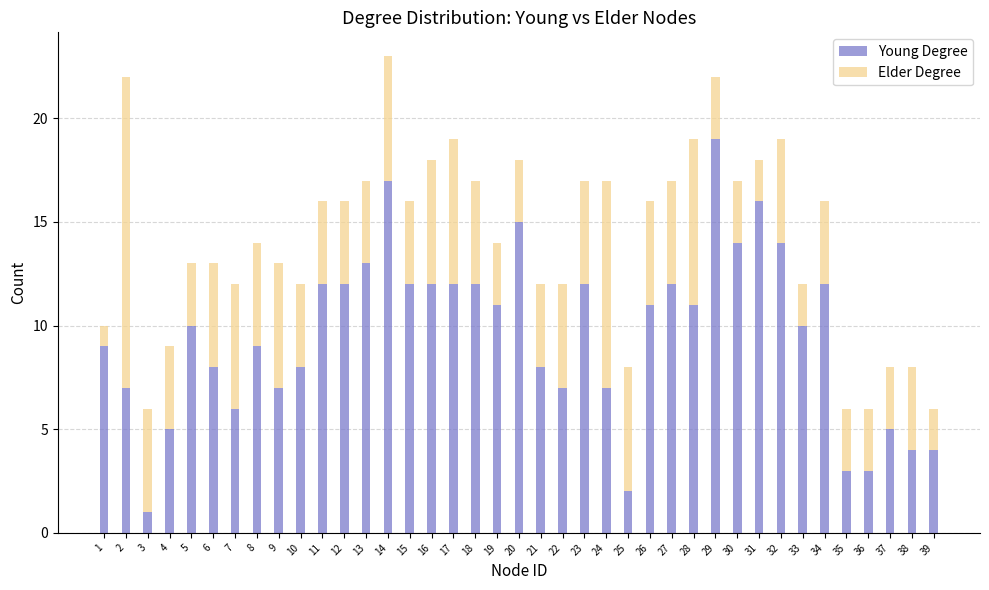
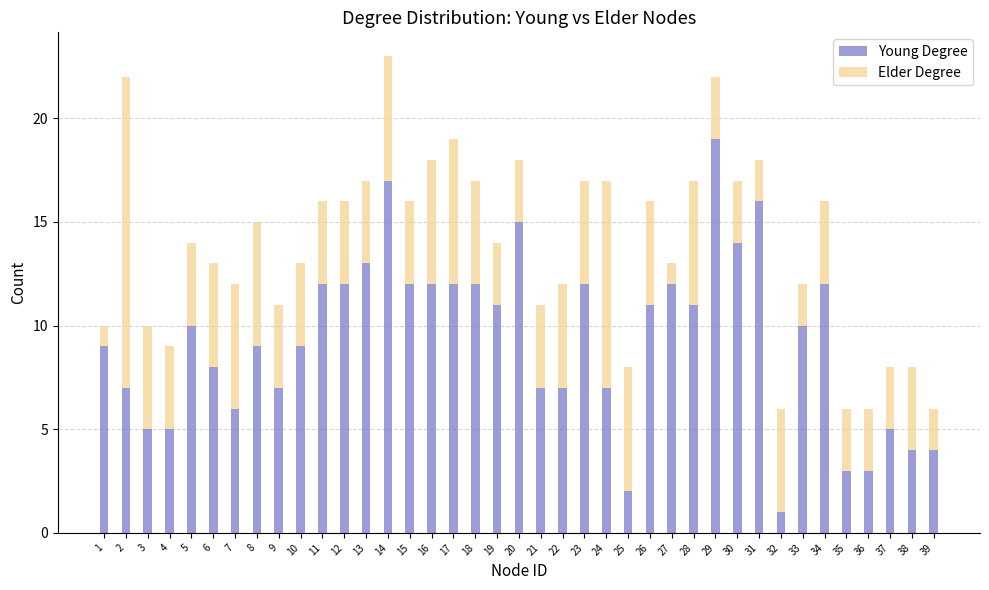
  {
    "Young Degree": {
      "1": 9,
      "2": 7,
-     "3": 1,
+     "3": 5,
      "4": 5,
      "5": 10,
      "6": 8,
      "7": 6,
      "8": 9,
      "9": 7,
-     "10": 8,
+     "10": 9,
      "11": 12,
      "12": 12,
      "13": 13,
      "14": 17,
      "15": 12,
      "16": 12,
      "17": 12,
      "18": 12,
      "19": 11,
      "20": 15,
-     "21": 8,
+     "21": 7,
      "22": 7,
      "23": 12,
      "24": 7,
      "25": 2,
      "26": 11,
      "27": 12,
      "28": 11,
      "29": 19,
      "30": 14,
      "31": 16,
-     "32": 14,
+     "32": 1,
      "33": 10,
      "34": 12,
      "35": 3,
      "36": 3,
      "37": 5,
      "38": 4,
      "39": 4
    },
    "Elder Degree": {
      "1": 1,
      "2": 15,
      "3": 5,
      "4": 4,
-     "5": 3,
+     "5": 4,
      "6": 5,
      "7": 6,
-     "8": 5,
-     "9": 6,
+     "8": 6,
+     "9": 4,
      "10": 4,
      "11": 4,
      "12": 4,
      "13": 4,
      "14": 6,
      "15": 4,
      "16": 6,
      "17": 7,
      "18": 5,
      "19": 3,
      "20": 3,
      "21": 4,
      "22": 5,
      "23": 5,
      "24": 10,
      "25": 6,
      "26": 5,
-     "27": 5,
-     "28": 8,
+     "27": 1,
+     "28": 6,
      "29": 3,
      "30": 3,
      "31": 2,
      "32": 5,
      "33": 2,
      "34": 4,
      "35": 3,
      "36": 3,
      "37": 3,
      "38": 4,
      "39": 2
    }
  }
